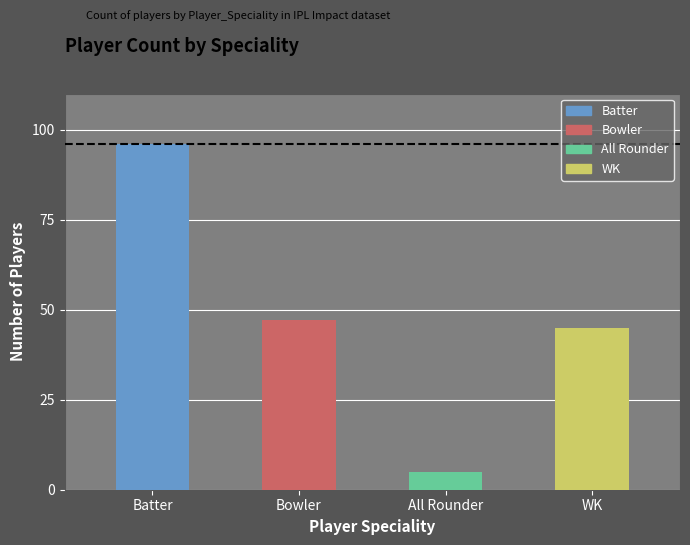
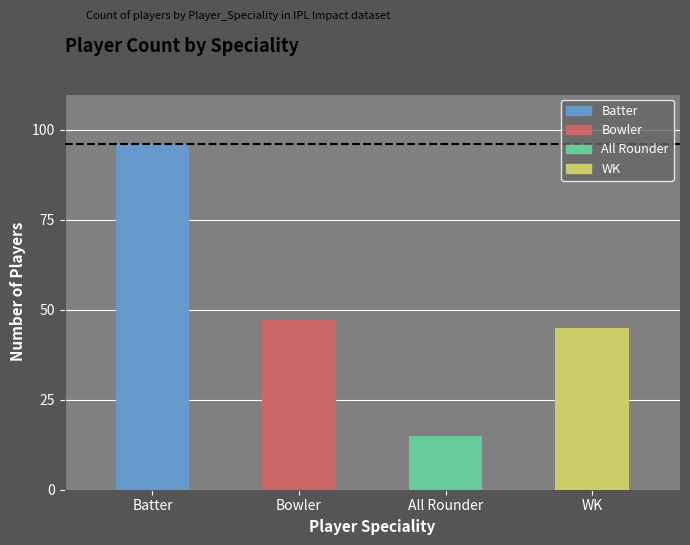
  {
    "Batter": 96,
    "Bowler": 47,
-   "All Rounder": 5,
+   "All Rounder": 15,
    "WK": 45
  }
